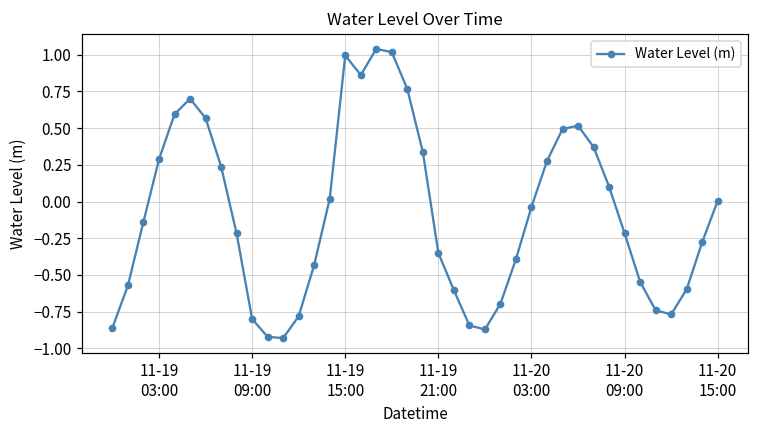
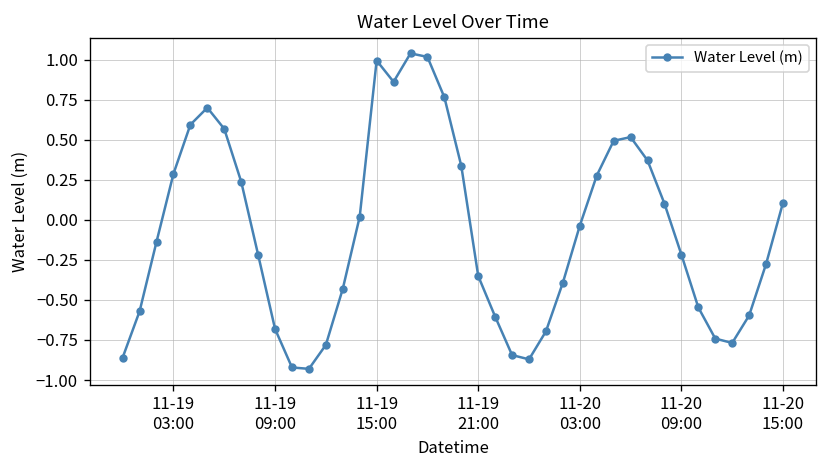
  {
    "11-19 03:00": 0.29,
-   "11-19 09:00": -0.80,
+   "11-19 09:00": -0.68,
    "11-19 15:00": 0.99,
    "11-19 21:00": -0.35,
    "11-20 03:00": -0.04,
    "11-20 09:00": -0.22,
-   "11-20 15:00": 0.01
+   "11-20 15:00": 0.11
  }
